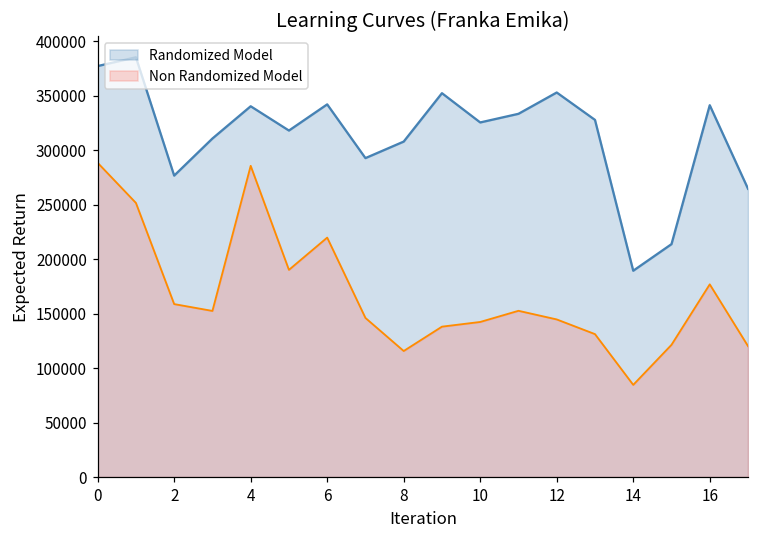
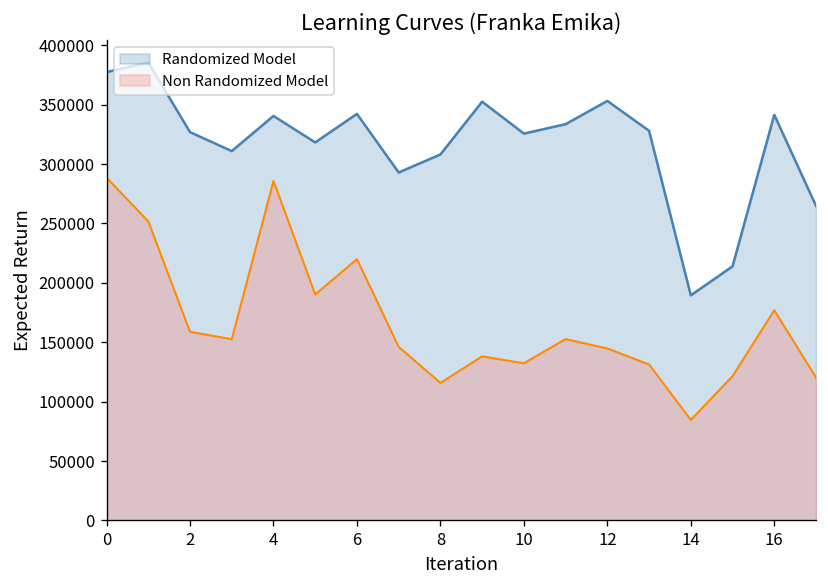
  {
    "Randomized Model": {
      "0": 380000,
-     "2": 280000,
+     "2": 330000,
      "4": 340000,
      "6": 340000,
      "8": 310000,
      "10": 330000,
      "12": 350000,
      "14": 190000,
      "16": 340000
    },
    "Non Randomized Model": {
      "0": 290000,
      "2": 160000,
      "4": 290000,
      "6": 220000,
      "8": 120000,
-     "10": 140000,
+     "10": 130000,
      "12": 140000,
      "14": 80000,
      "16": 180000
    }
  }
